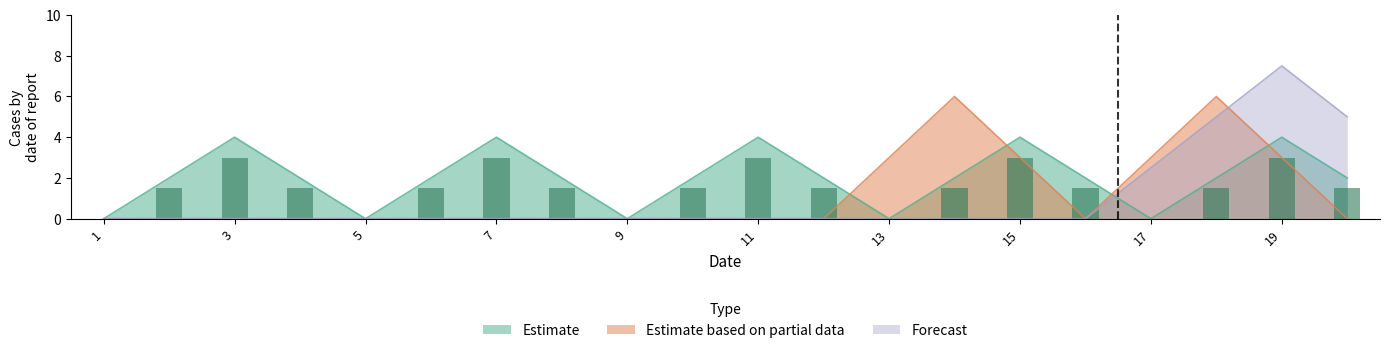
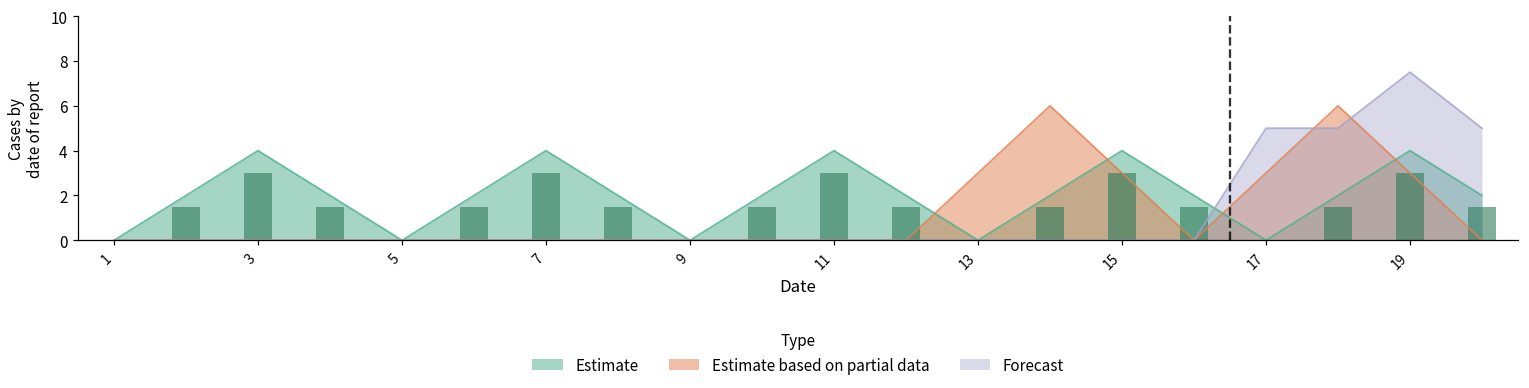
  {
    "Estimate": {
      "3": 4.0,
      "7": 4.0,
      "11": 4.0,
      "15": 4.0,
      "17": 0.0,
      "19": 4.0
    },
    "Estimate based on partial data": {
      "13": 3.0,
      "15": 3.0,
      "17": 3.0,
      "19": 3.0
    },
    "Forecast": {
      "15": 0.0,
-     "17": 2.5,
+     "17": 5.0,
      "19": 7.5
    }
  }
